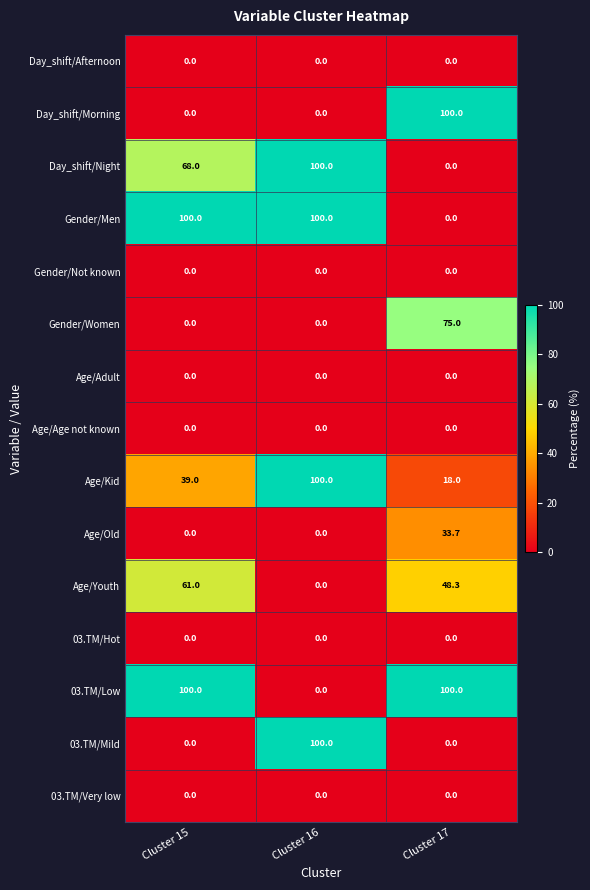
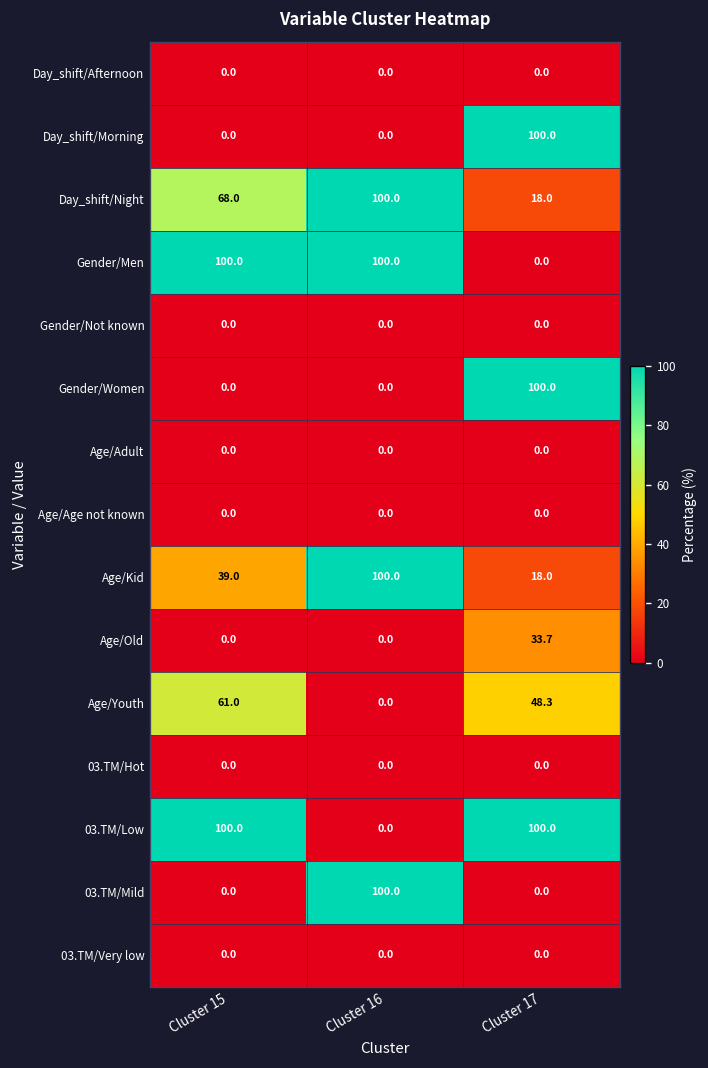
  {
    "Day_shift/Afternoon": {
      "Cluster 15": 0.0,
      "Cluster 16": 0.0,
      "Cluster 17": 0.0
    },
    "Day_shift/Morning": {
      "Cluster 15": 0.0,
      "Cluster 16": 0.0,
      "Cluster 17": 100.0
    },
    "Day_shift/Night": {
      "Cluster 15": 68.0,
      "Cluster 16": 100.0,
-     "Cluster 17": 0.0
+     "Cluster 17": 18.0
    },
    "Gender/Men": {
      "Cluster 15": 100.0,
      "Cluster 16": 100.0,
      "Cluster 17": 0.0
    },
    "Gender/Not known": {
      "Cluster 15": 0.0,
      "Cluster 16": 0.0,
      "Cluster 17": 0.0
    },
    "Gender/Women": {
      "Cluster 15": 0.0,
      "Cluster 16": 0.0,
-     "Cluster 17": 75.0
+     "Cluster 17": 100.0
    },
    "Age/Adult": {
      "Cluster 15": 0.0,
      "Cluster 16": 0.0,
      "Cluster 17": 0.0
    },
    "Age/Age not known": {
      "Cluster 15": 0.0,
      "Cluster 16": 0.0,
      "Cluster 17": 0.0
    },
    "Age/Kid": {
      "Cluster 15": 39.0,
      "Cluster 16": 100.0,
      "Cluster 17": 18.0
    },
    "Age/Old": {
      "Cluster 15": 0.0,
      "Cluster 16": 0.0,
      "Cluster 17": 33.7
    },
    "Age/Youth": {
      "Cluster 15": 61.0,
      "Cluster 16": 0.0,
      "Cluster 17": 48.3
    },
    "03.TM/Hot": {
      "Cluster 15": 0.0,
      "Cluster 16": 0.0,
      "Cluster 17": 0.0
    },
    "03.TM/Low": {
      "Cluster 15": 100.0,
      "Cluster 16": 0.0,
      "Cluster 17": 100.0
    },
    "03.TM/Mild": {
      "Cluster 15": 0.0,
      "Cluster 16": 100.0,
      "Cluster 17": 0.0
    },
    "03.TM/Very low": {
      "Cluster 15": 0.0,
      "Cluster 16": 0.0,
      "Cluster 17": 0.0
    }
  }
